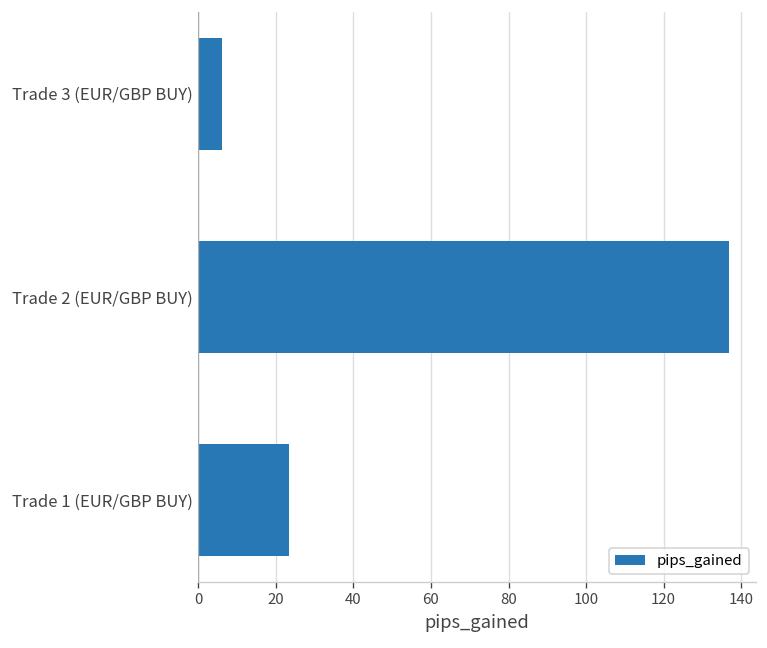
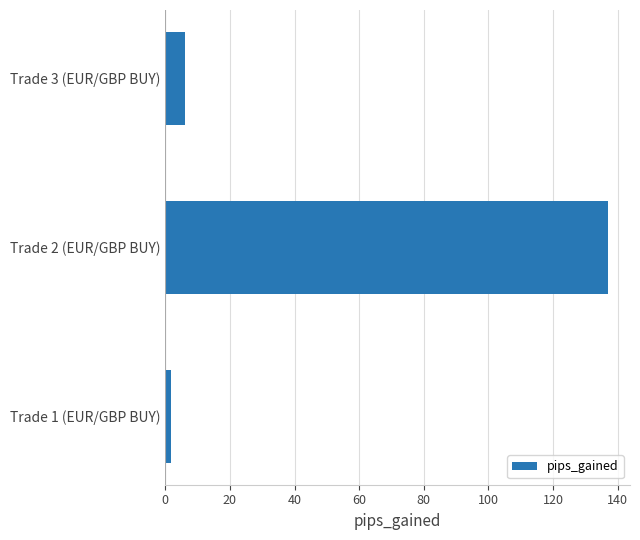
  {
    "Trade 3 (EUR/GBP BUY)": 6,
    "Trade 2 (EUR/GBP BUY)": 137,
-   "Trade 1 (EUR/GBP BUY)": 23
+   "Trade 1 (EUR/GBP BUY)": 2
  }
